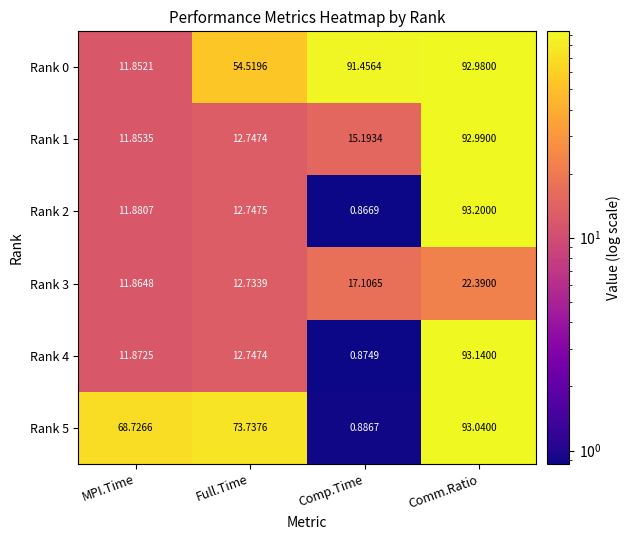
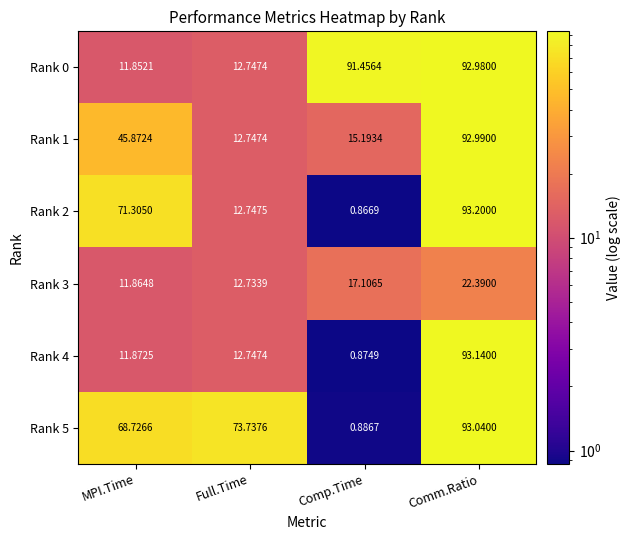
  {
    "Rank 0": {
      "MPI.Time": 11.8521,
-     "Full.Time": 54.5196,
+     "Full.Time": 12.7474,
      "Comp.Time": 91.4564,
      "Comm.Ratio": 92.9800
    },
    "Rank 1": {
-     "MPI.Time": 11.8535,
+     "MPI.Time": 45.8724,
      "Full.Time": 12.7474,
      "Comp.Time": 15.1934,
      "Comm.Ratio": 92.9900
    },
    "Rank 2": {
-     "MPI.Time": 11.8807,
+     "MPI.Time": 71.3050,
      "Full.Time": 12.7475,
      "Comp.Time": 0.8669,
      "Comm.Ratio": 93.2000
    },
    "Rank 3": {
      "MPI.Time": 11.8648,
      "Full.Time": 12.7339,
      "Comp.Time": 17.1065,
      "Comm.Ratio": 22.3900
    },
    "Rank 4": {
      "MPI.Time": 11.8725,
      "Full.Time": 12.7474,
      "Comp.Time": 0.8749,
      "Comm.Ratio": 93.1400
    },
    "Rank 5": {
      "MPI.Time": 68.7266,
      "Full.Time": 73.7376,
      "Comp.Time": 0.8867,
      "Comm.Ratio": 93.0400
    }
  }
